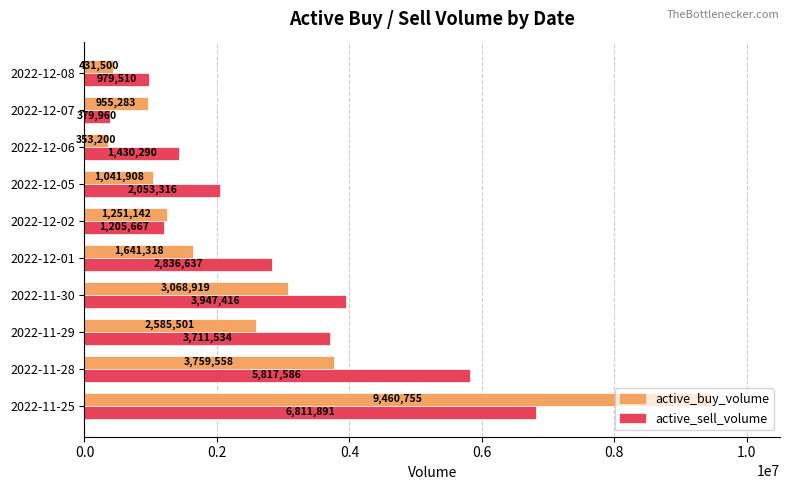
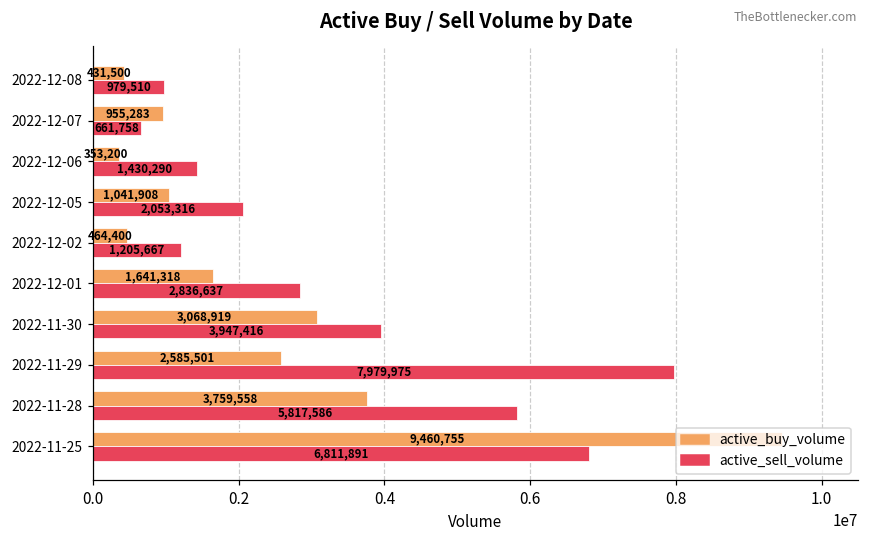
  {
    "active_buy_volume": {
      "2022-12-08": "431,500",
      "2022-12-07": "955,283",
      "2022-12-06": "353,200",
      "2022-12-05": "1,041,908",
-     "2022-12-02": "1,251,142",
+     "2022-12-02": "464,400",
      "2022-12-01": "1,641,318",
      "2022-11-30": "3,068,919",
      "2022-11-29": "2,585,501",
      "2022-11-28": "3,759,558"
    },
    "active_sell_volume": {
      "2022-12-08": "979,510",
-     "2022-12-07": "379,960",
+     "2022-12-07": "661,758",
      "2022-12-06": "1,430,290",
      "2022-12-05": "2,053,316",
      "2022-12-02": "1,205,667",
      "2022-12-01": "2,836,637",
      "2022-11-30": "3,947,416",
-     "2022-11-29": "3,711,534",
+     "2022-11-29": "7,979,975",
      "2022-11-28": "5,817,586",
      "2022-11-25": "6,811,891"
    }
  }
